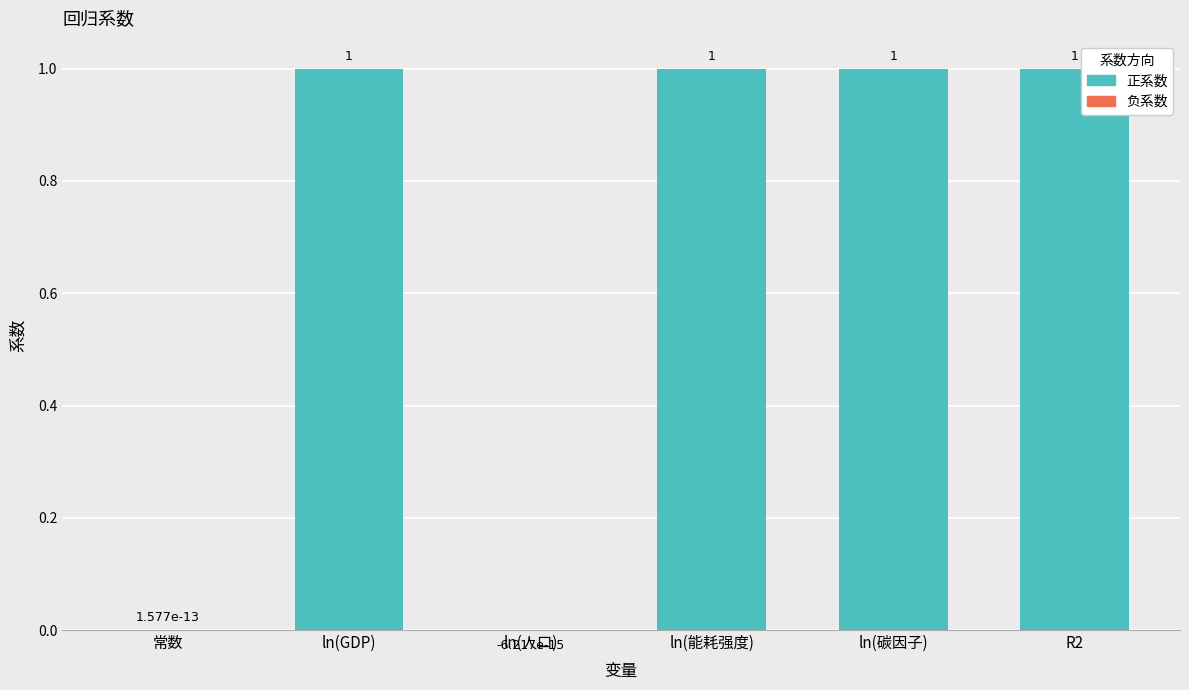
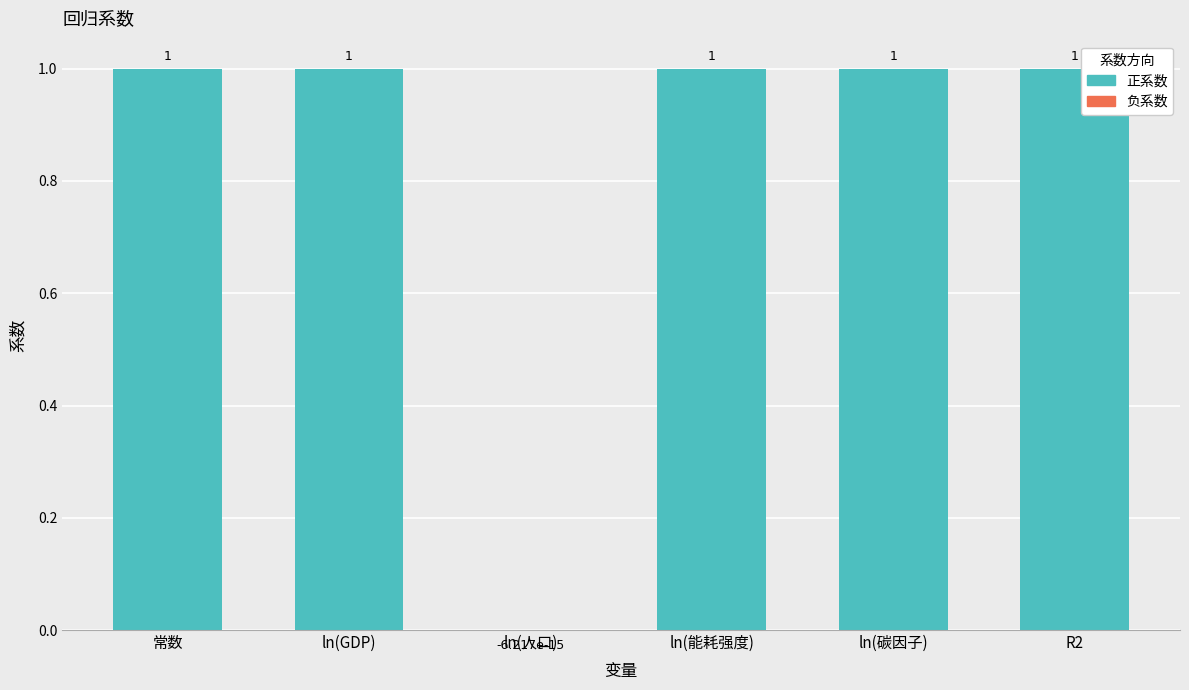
  {
-   "常数": "1.577e-13",
+   "常数": "1",
    "ln(GDP)": "1",
    "ln(人口)": "-6.217e-15",
    "ln(能耗强度)": "1",
    "ln(碳因子)": "1",
    "R2": "1"
  }
